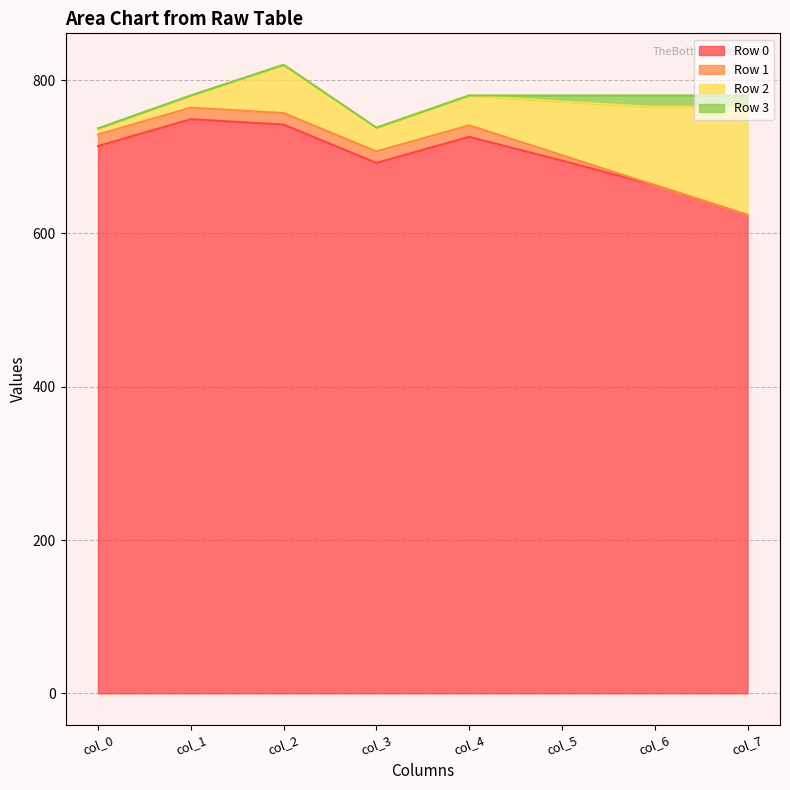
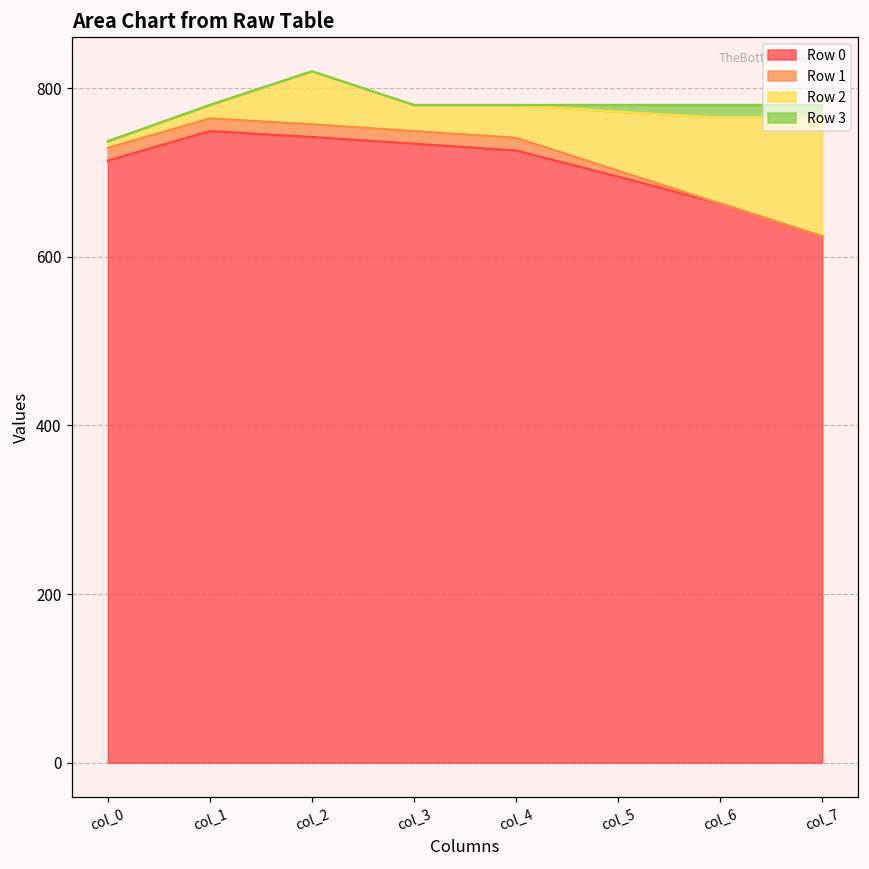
  {
    "Row 0": {
      "col_0": 710,
      "col_1": 750,
      "col_2": 740,
-     "col_3": 690,
+     "col_3": 730,
      "col_4": 730,
      "col_5": 700
    },
    "Row 1": {
      "col_0": 20,
      "col_1": 20,
      "col_2": 20,
      "col_3": 20,
      "col_4": 20,
      "col_5": 10
    },
    "Row 2": {
      "col_5": 70,
      "col_6": 100
    },
    "Row 3": {
      "col_5": 10,
      "col_6": 20
    }
  }
